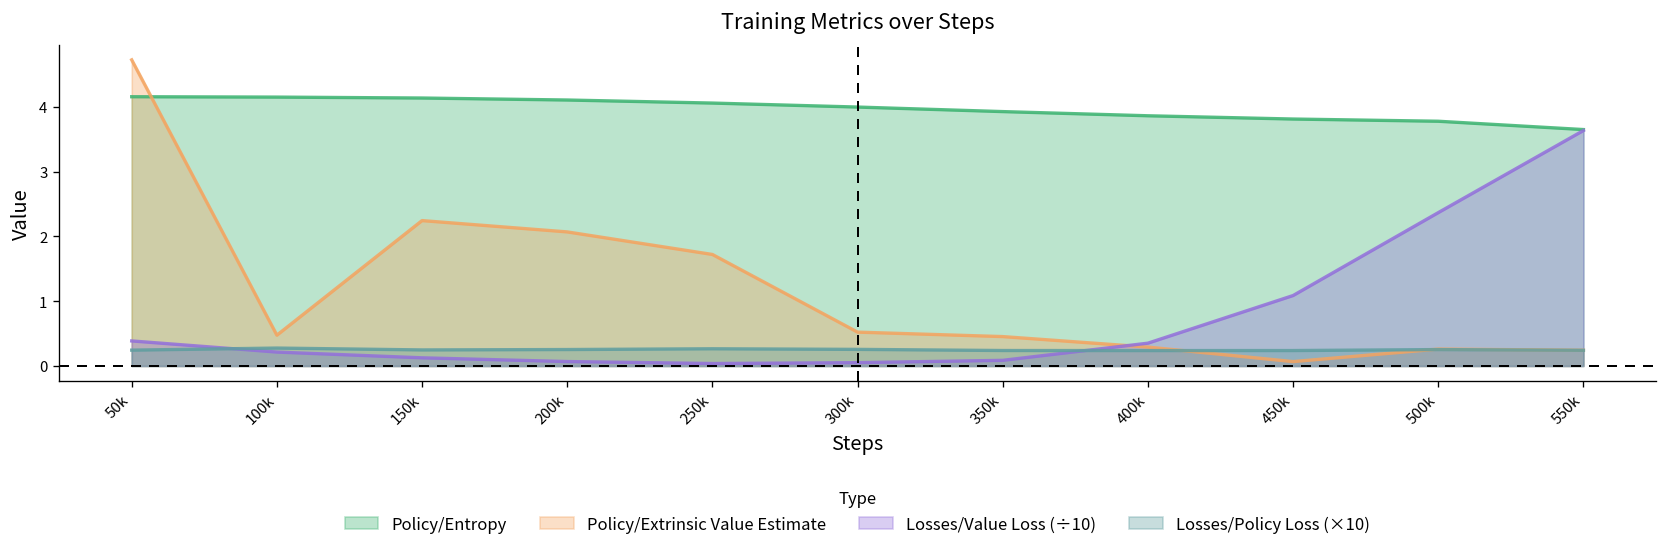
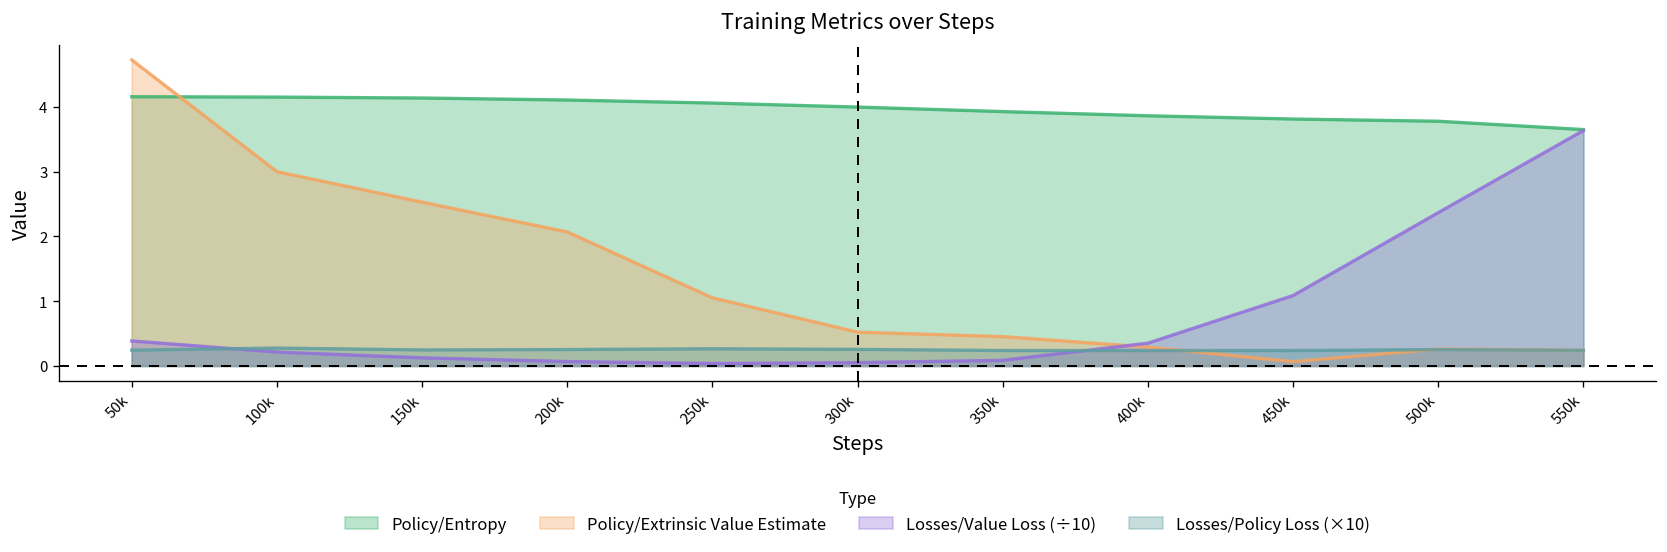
  {
    "Policy/Extrinsic Value Estimate": {
      "50k": 4.7,
-     "100k": 0.5,
-     "150k": 2.2,
+     "100k": 3.0,
+     "150k": 2.5,
      "200k": 2.1,
-     "250k": 1.7,
+     "250k": 1.1,
      "300k": 0.5,
      "350k": 0.5,
      "400k": 0.3,
      "450k": 0.1
    }
  }
